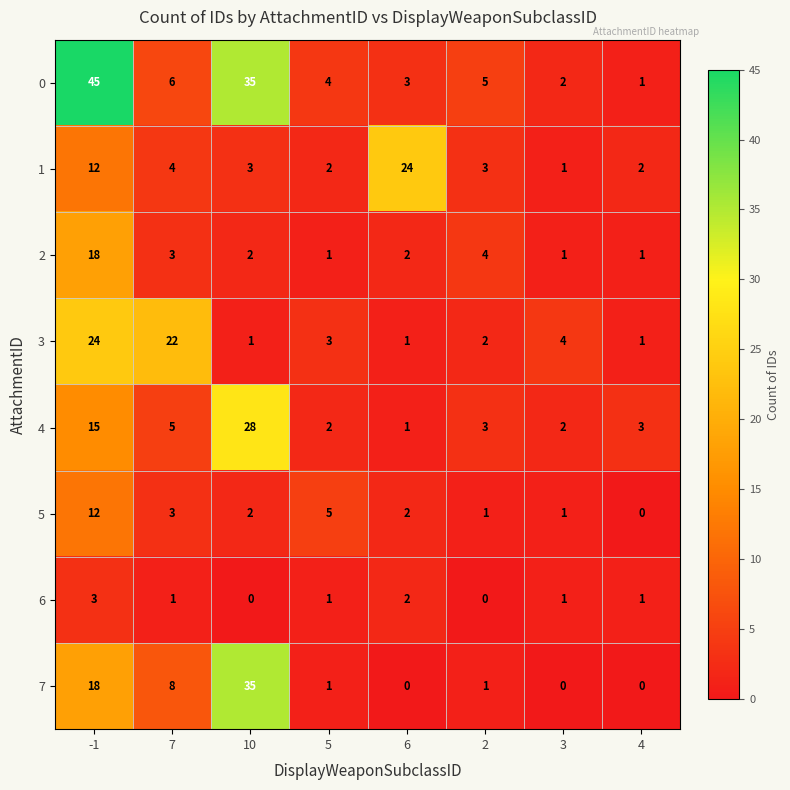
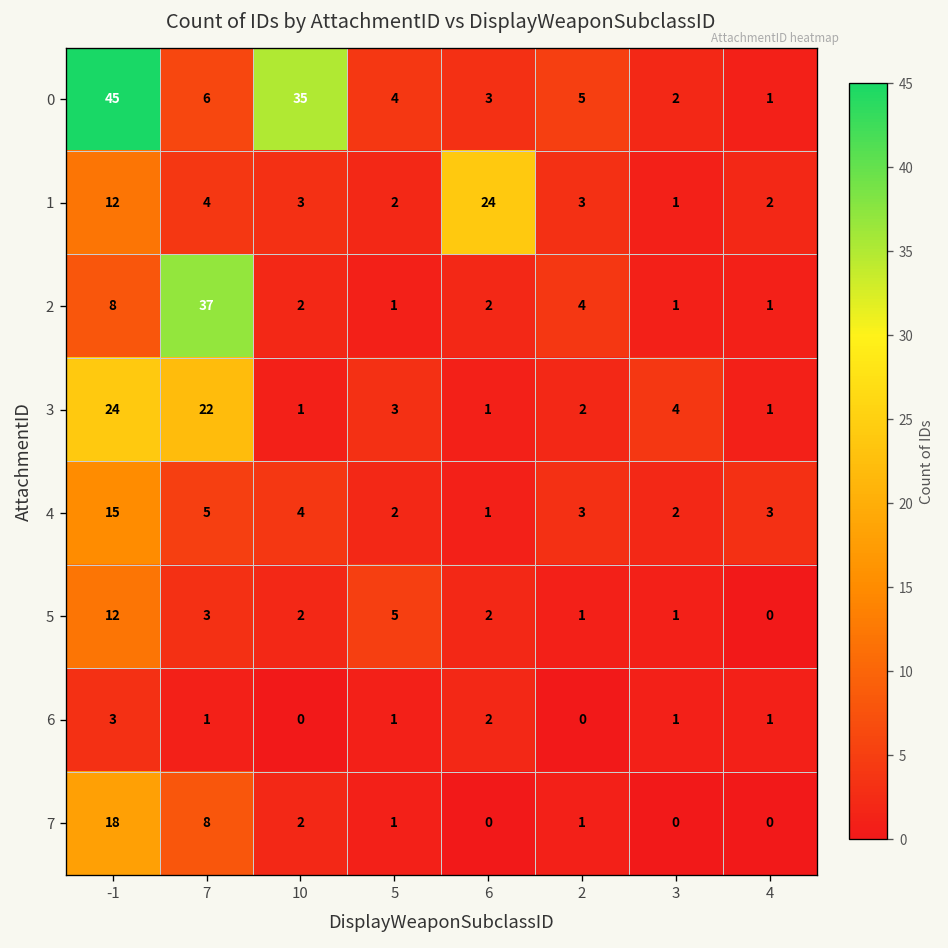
  {
    "0": {
      "-1": 45,
      "7": 6,
      "10": 35,
      "5": 4,
      "6": 3,
      "2": 5,
      "3": 2,
      "4": 1
    },
    "1": {
      "-1": 12,
      "7": 4,
      "10": 3,
      "5": 2,
      "6": 24,
      "2": 3,
      "3": 1,
      "4": 2
    },
    "2": {
-     "-1": 18,
-     "7": 3,
+     "-1": 8,
+     "7": 37,
      "10": 2,
      "5": 1,
      "6": 2,
      "2": 4,
      "3": 1,
      "4": 1
    },
    "3": {
      "-1": 24,
      "7": 22,
      "10": 1,
      "5": 3,
      "6": 1,
      "2": 2,
      "3": 4,
      "4": 1
    },
    "4": {
      "-1": 15,
      "7": 5,
-     "10": 28,
+     "10": 4,
      "5": 2,
      "6": 1,
      "2": 3,
      "3": 2,
      "4": 3
    },
    "5": {
      "-1": 12,
      "7": 3,
      "10": 2,
      "5": 5,
      "6": 2,
      "2": 1,
      "3": 1,
      "4": 0
    },
    "6": {
      "-1": 3,
      "7": 1,
      "10": 0,
      "5": 1,
      "6": 2,
      "2": 0,
      "3": 1,
      "4": 1
    },
    "7": {
      "-1": 18,
      "7": 8,
-     "10": 35,
+     "10": 2,
      "5": 1,
      "6": 0,
      "2": 1,
      "3": 0,
      "4": 0
    }
  }
